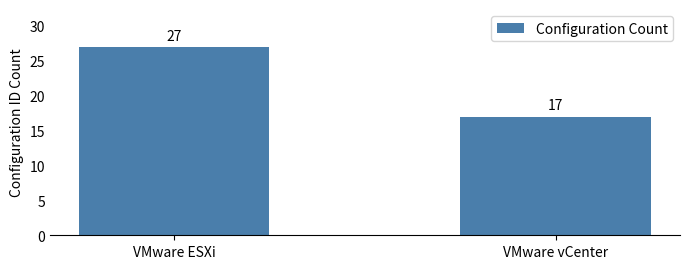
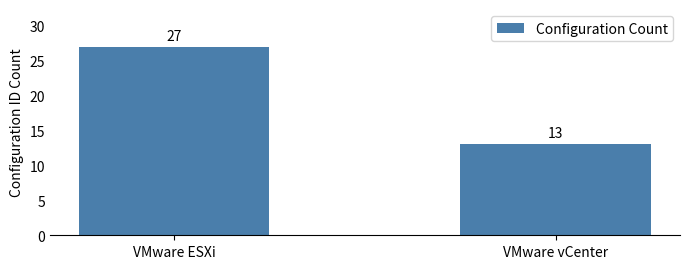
  {
    "VMware ESXi": 27,
-   "VMware vCenter": 17
+   "VMware vCenter": 13
  }
